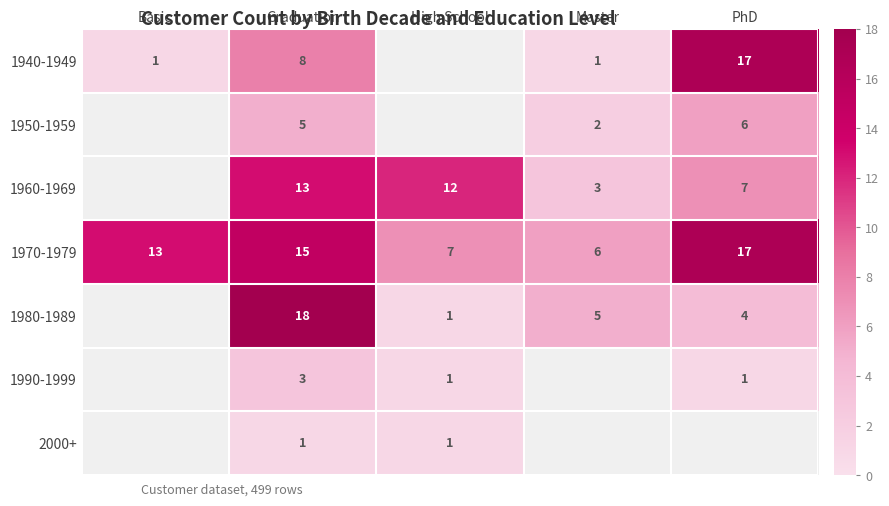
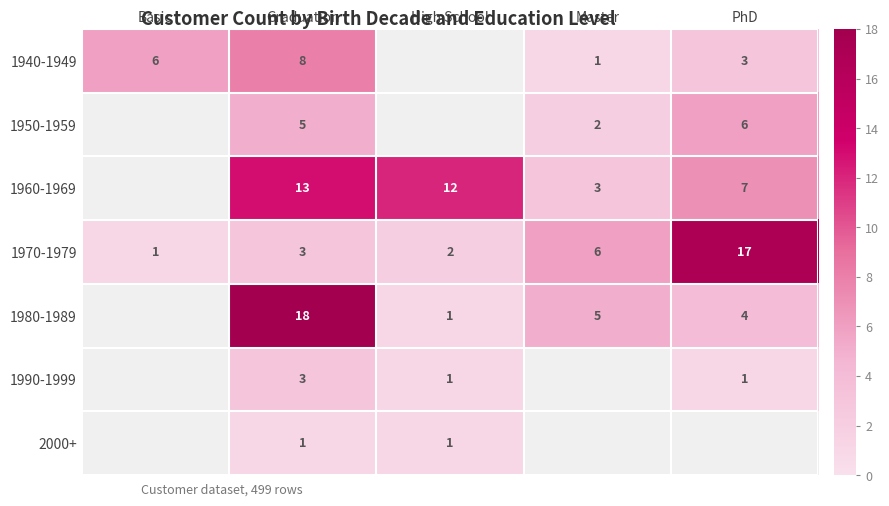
  {
    "1940-1949": {
-     "Basic": 1,
+     "Basic": 6,
      "Graduation": 8,
      "Master": 1,
-     "PhD": 17
+     "PhD": 3
    },
    "1950-1959": {
      "Graduation": 5,
      "Master": 2,
      "PhD": 6
    },
    "1960-1969": {
      "Graduation": 13,
      "High School": 12,
      "Master": 3,
      "PhD": 7
    },
    "1970-1979": {
-     "Basic": 13,
-     "Graduation": 15,
-     "High School": 7,
+     "Basic": 1,
+     "Graduation": 3,
+     "High School": 2,
      "Master": 6,
      "PhD": 17
    },
    "1980-1989": {
      "Graduation": 18,
      "High School": 1,
      "Master": 5,
      "PhD": 4
    },
    "1990-1999": {
      "Graduation": 3,
      "High School": 1,
      "PhD": 1
    },
    "2000+": {
      "Graduation": 1,
      "High School": 1
    }
  }
